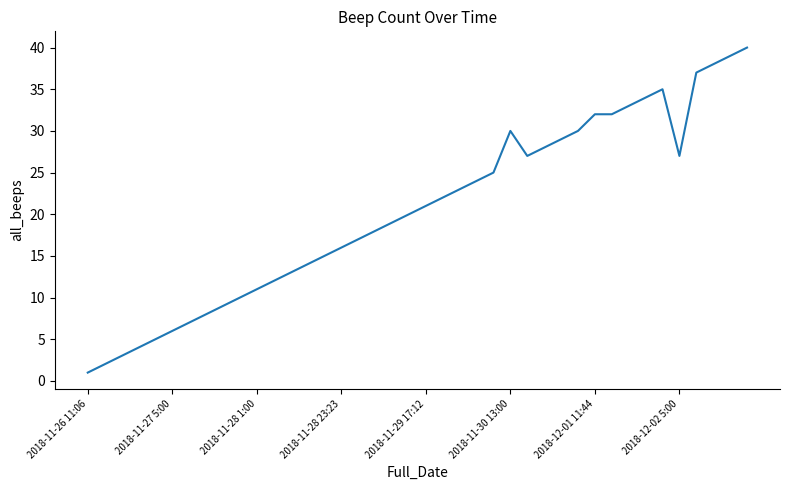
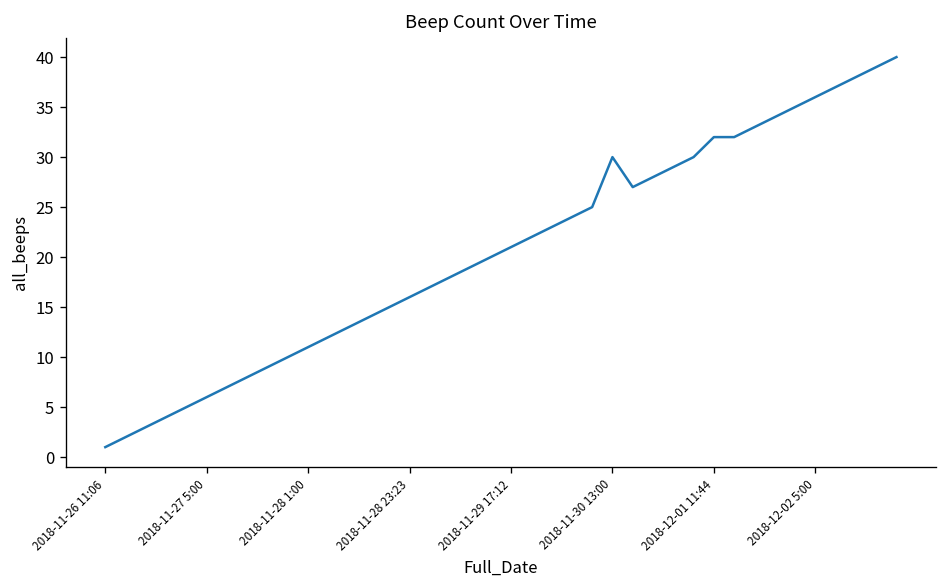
  {
    "2018-11-26 11:06": 1,
    "2018-11-27 5:00": 6,
    "2018-11-28 1:00": 11,
    "2018-11-28 23:23": 16,
    "2018-11-29 17:12": 21,
    "2018-11-30 13:00": 30,
    "2018-12-01 11:44": 32,
-   "2018-12-02 5:00": 27
+   "2018-12-02 5:00": 36
  }
